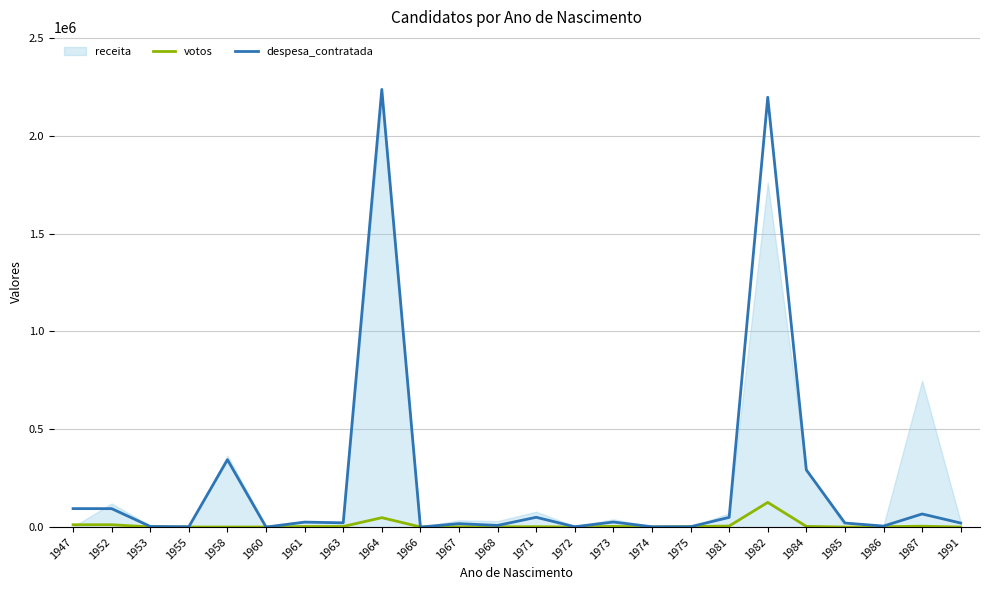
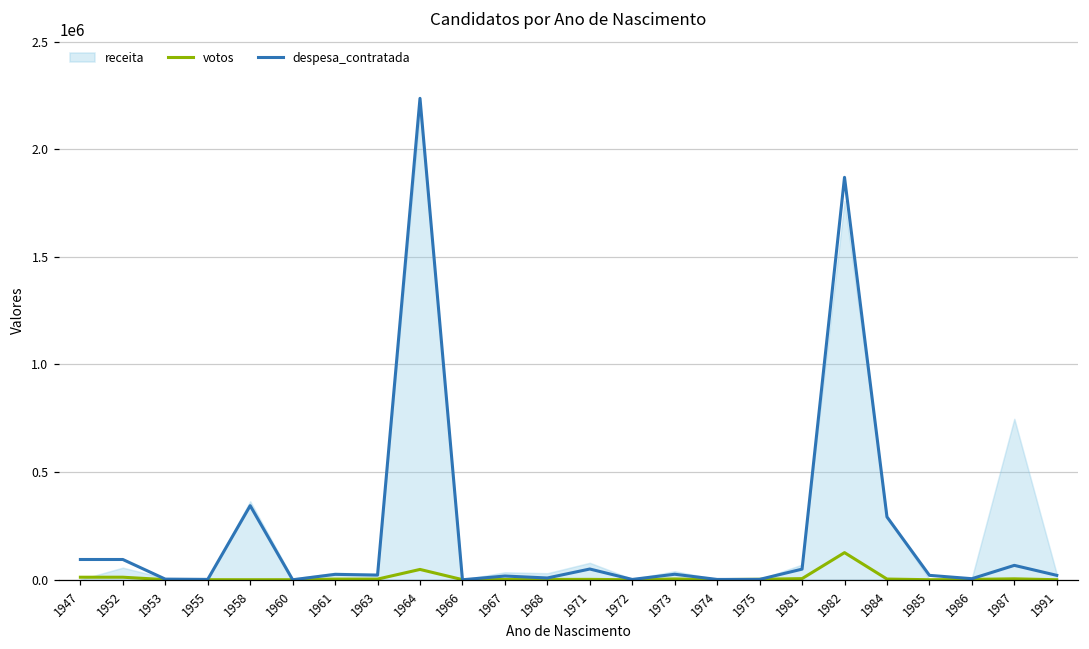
  {
    "receita": {
-     "1952": 120000,
+     "1952": 60000,
      "1958": 360000,
      "1964": 2180000,
      "1967": 30000,
      "1968": 30000,
      "1971": 80000,
      "1973": 40000,
      "1981": 70000,
      "1982": 1760000,
      "1987": 750000
    },
    "votos": {
      "1952": 10000,
      "1958": 0,
      "1961": 0,
      "1963": 0,
      "1964": 50000,
      "1967": 0,
      "1971": 0,
      "1973": 0,
      "1981": 10000,
      "1982": 130000,
      "1984": 0,
      "1987": 0,
      "1991": 0
    },
    "despesa_contratada": {
      "1947": 90000,
      "1952": 90000,
      "1958": 340000,
      "1964": 2240000,
      "1967": 20000,
      "1971": 50000,
      "1973": 30000,
      "1981": 50000,
-     "1982": 2200000,
+     "1982": 1870000,
      "1985": 20000,
      "1987": 70000
    }
  }
